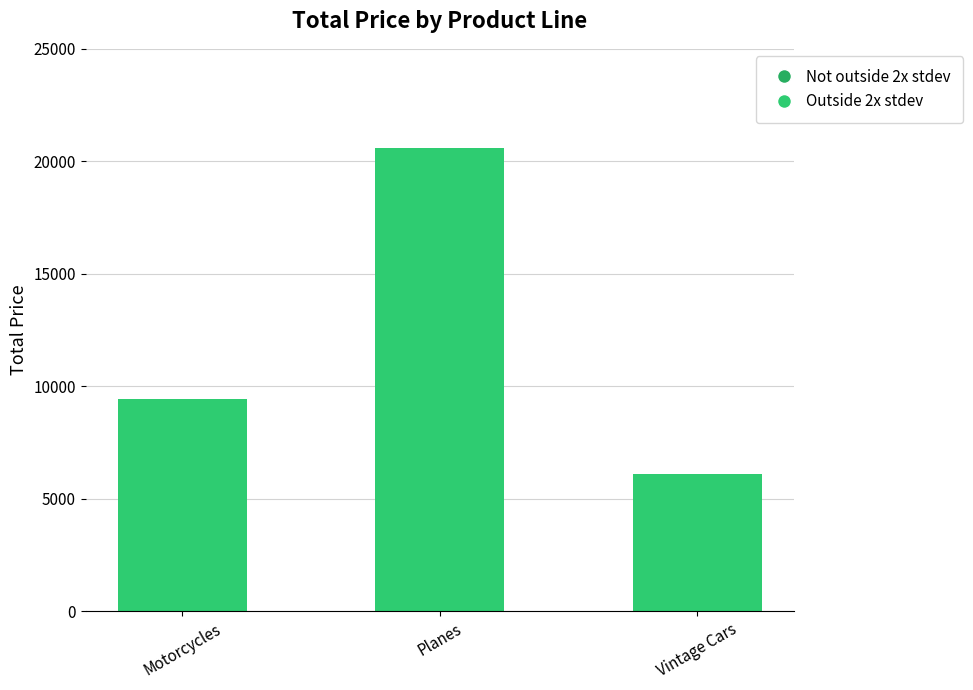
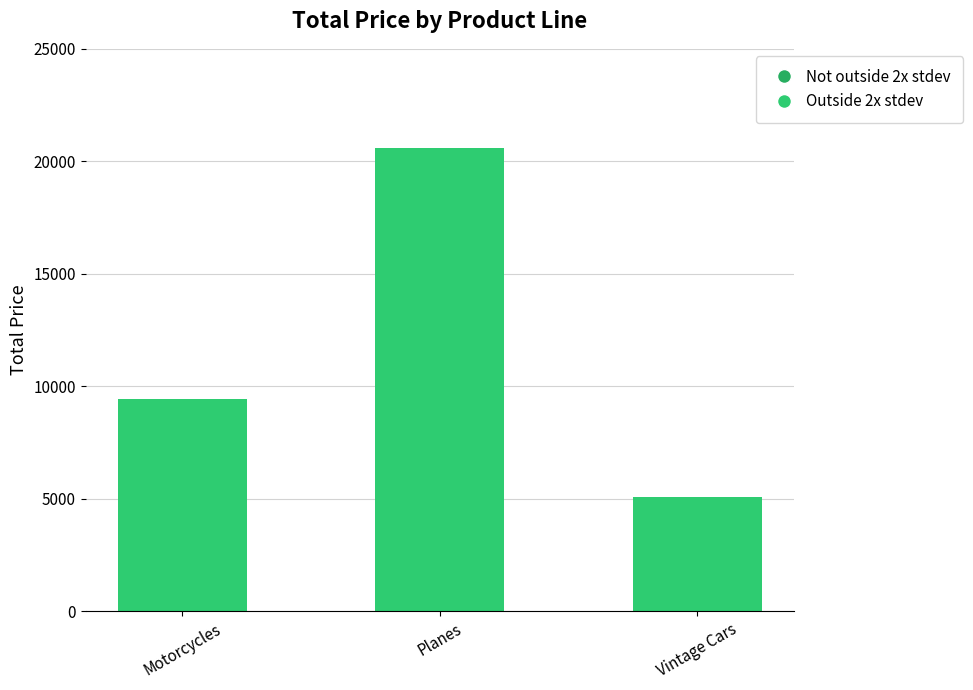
  {
    "Motorcycles": 9400,
    "Planes": 20600,
-   "Vintage Cars": 6100
+   "Vintage Cars": 5100
  }
